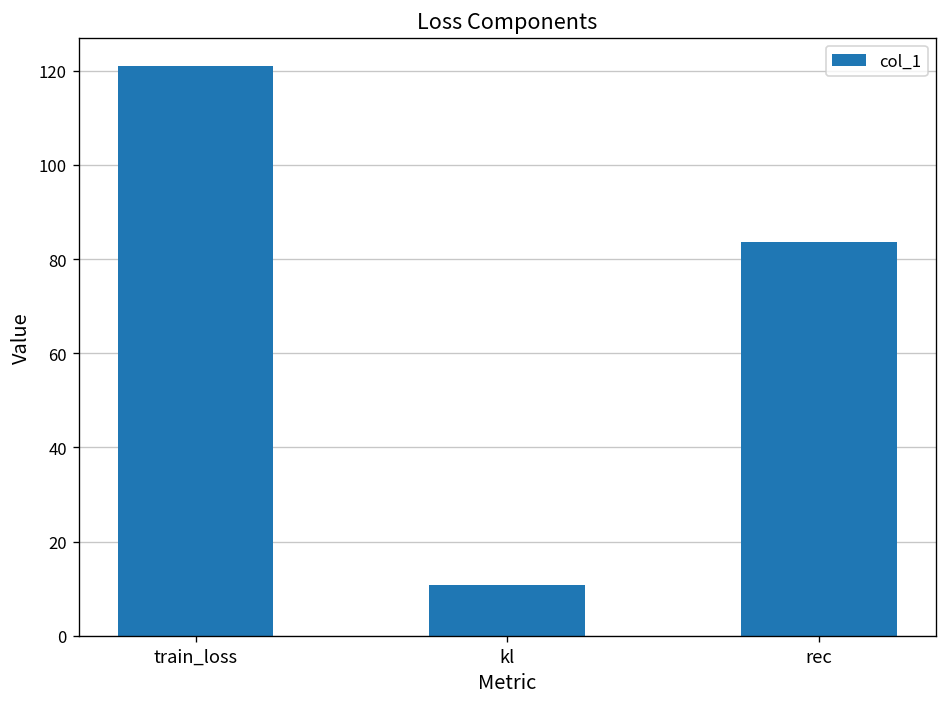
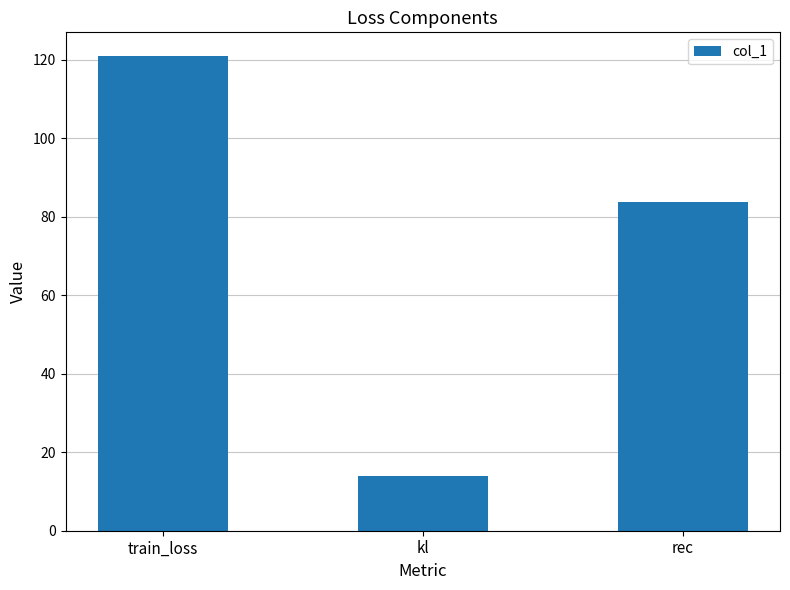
  {
    "train_loss": 121,
-   "kl": 11,
+   "kl": 14,
    "rec": 84
  }
